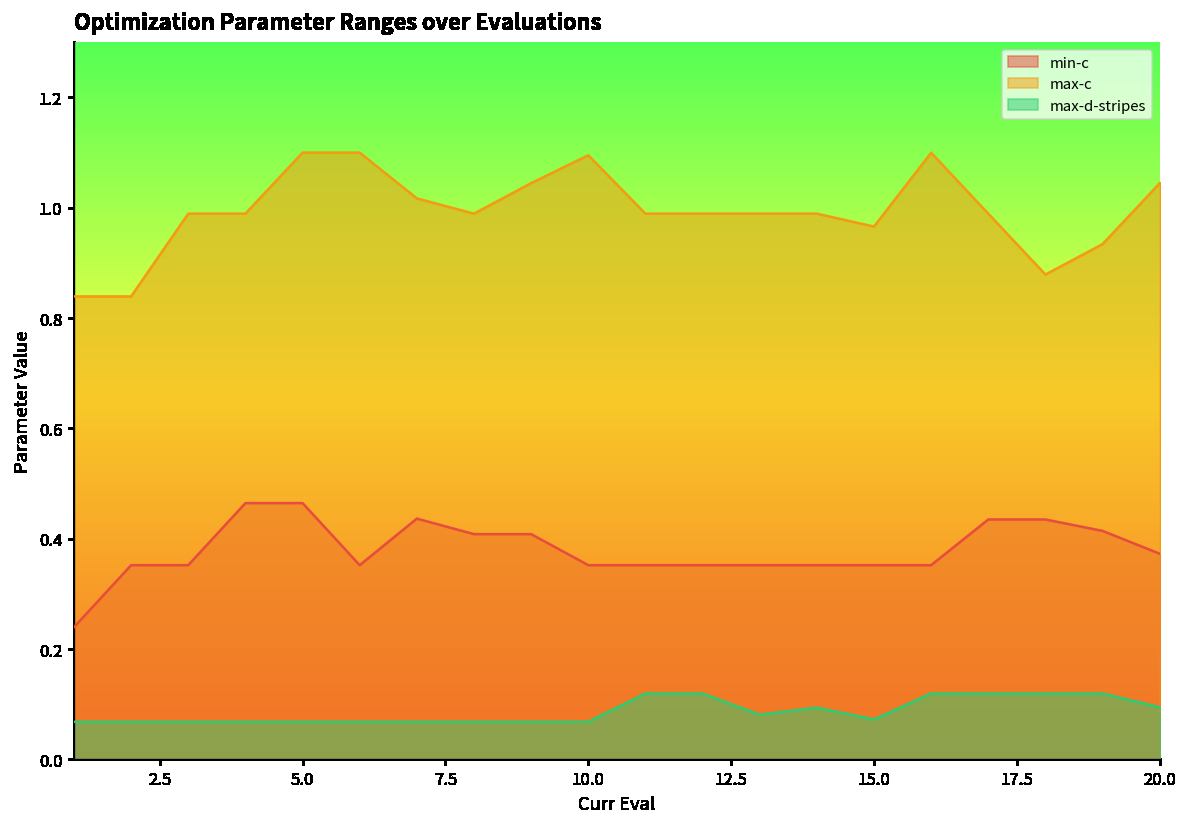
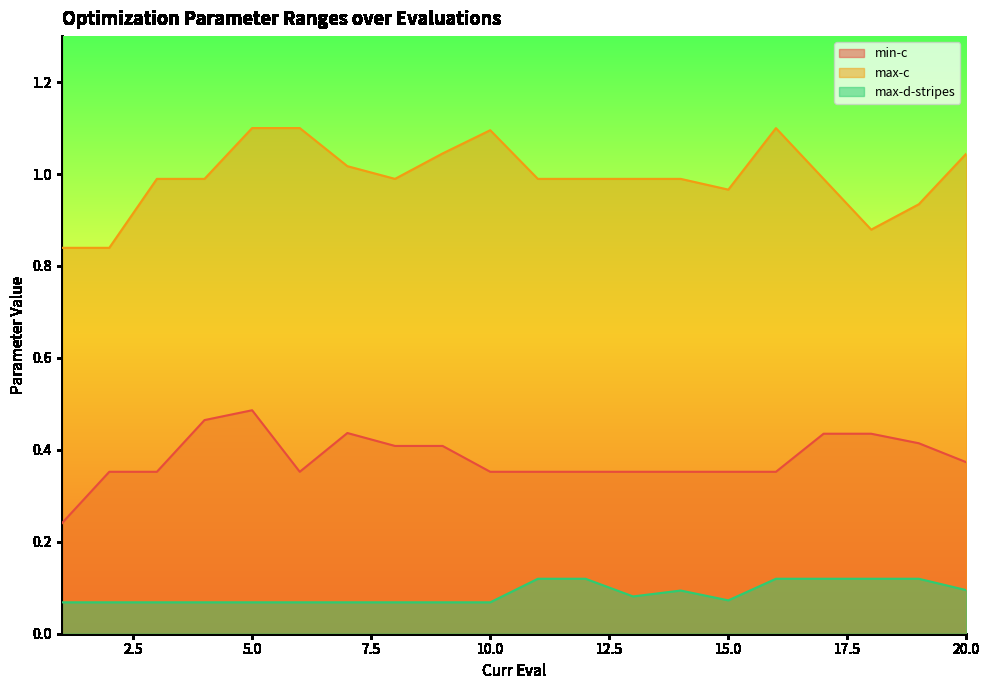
  {
    "min-c": {
-     "5.0": 0.46,
+     "5.0": 0.49,
      "10.0": 0.35,
      "15.0": 0.35,
      "20.0": 0.37
    },
    "max-c": {
      "5.0": 1.10,
      "10.0": 1.10,
      "15.0": 0.97,
      "20.0": 1.04
    },
    "max-d-stripes": {
      "5.0": 0.07,
      "10.0": 0.07,
      "15.0": 0.07,
      "20.0": 0.09
    }
  }
